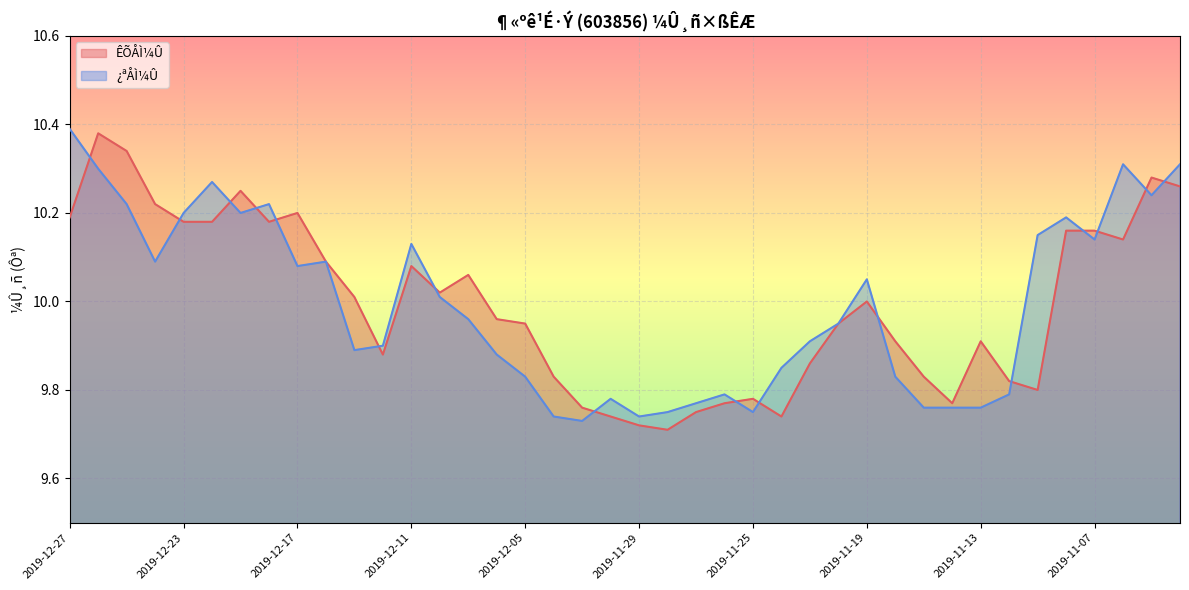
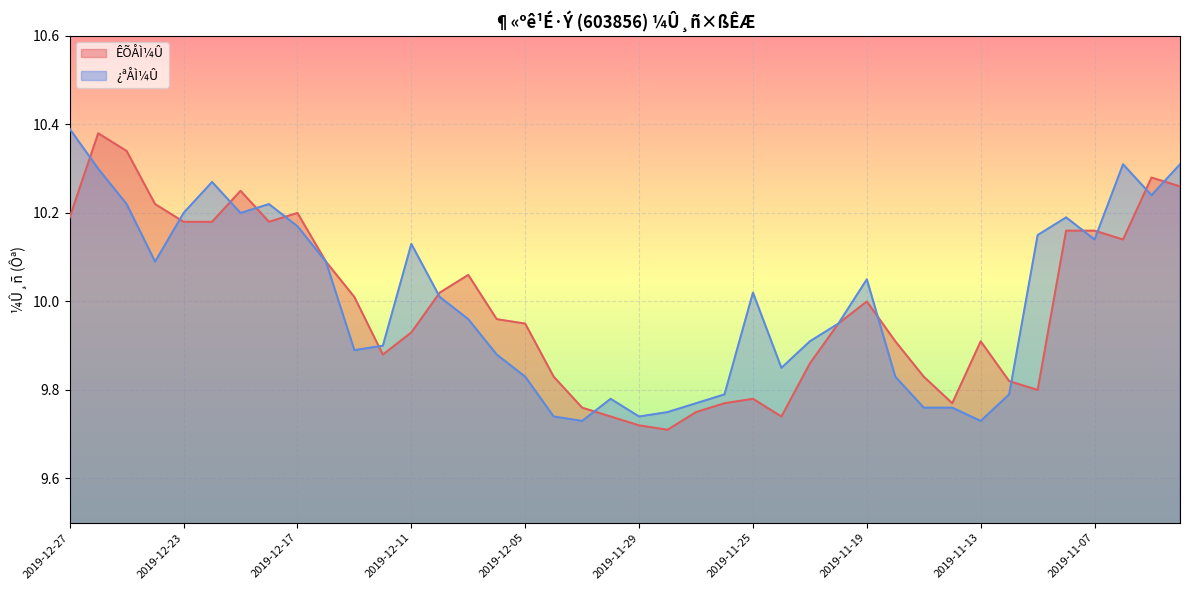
  {
    "ÊÕÅÌ¼Û": {
      "2019-12-27": 10.19,
      "2019-12-23": 10.18,
      "2019-12-17": 10.20,
-     "2019-12-11": 10.08,
+     "2019-12-11": 9.93,
      "2019-12-05": 9.95,
      "2019-11-29": 9.72,
      "2019-11-25": 9.78,
      "2019-11-19": 10.00,
      "2019-11-13": 9.91,
      "2019-11-07": 10.16
    },
    "¿ªÅÌ¼Û": {
      "2019-12-27": 10.39,
      "2019-12-23": 10.20,
-     "2019-12-17": 10.08,
+     "2019-12-17": 10.17,
      "2019-12-11": 10.13,
      "2019-12-05": 9.83,
      "2019-11-29": 9.74,
-     "2019-11-25": 9.75,
+     "2019-11-25": 10.02,
      "2019-11-19": 10.05,
-     "2019-11-13": 9.76,
+     "2019-11-13": 9.73,
      "2019-11-07": 10.14
    }
  }
